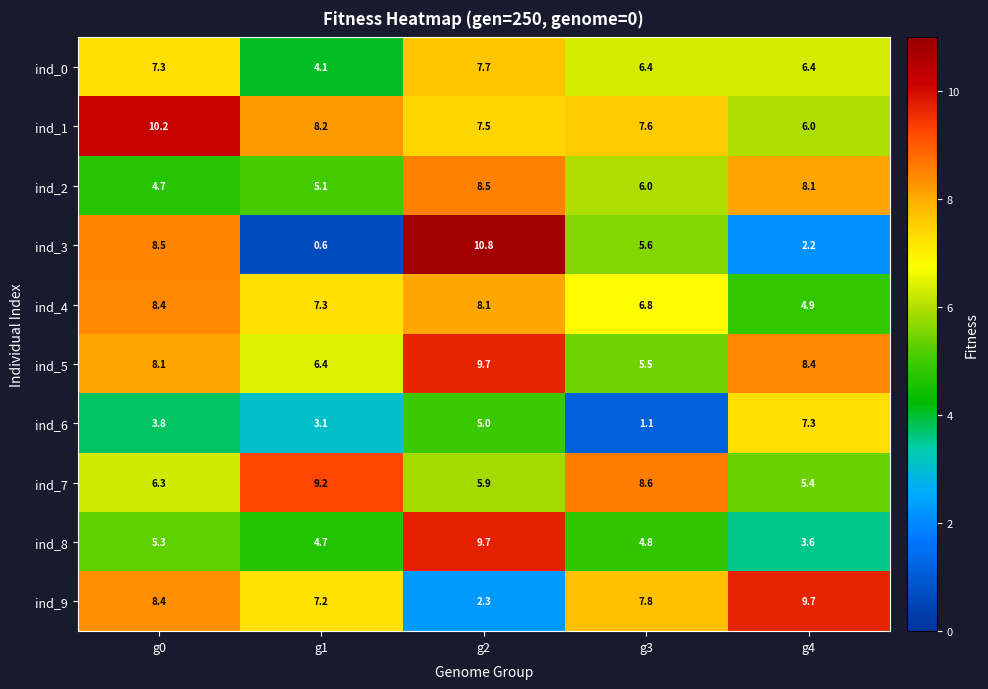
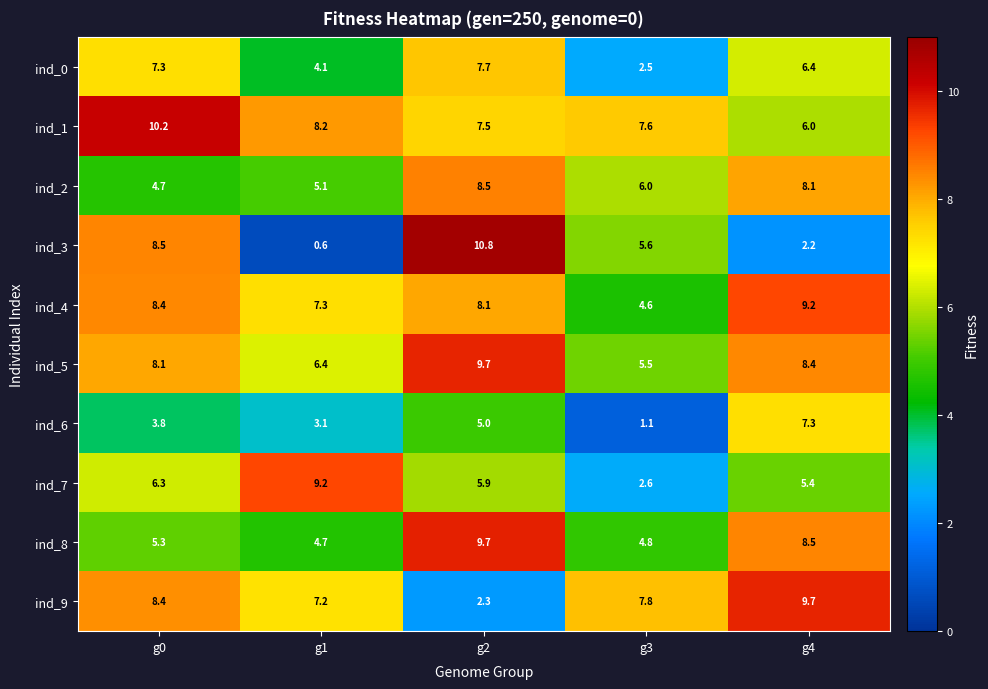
  {
    "ind_0": {
      "g0": 7.3,
      "g1": 4.1,
      "g2": 7.7,
-     "g3": 6.4,
+     "g3": 2.5,
      "g4": 6.4
    },
    "ind_1": {
      "g0": 10.2,
      "g1": 8.2,
      "g2": 7.5,
      "g3": 7.6,
      "g4": 6.0
    },
    "ind_2": {
      "g0": 4.7,
      "g1": 5.1,
      "g2": 8.5,
      "g3": 6.0,
      "g4": 8.1
    },
    "ind_3": {
      "g0": 8.5,
      "g1": 0.6,
      "g2": 10.8,
      "g3": 5.6,
      "g4": 2.2
    },
    "ind_4": {
      "g0": 8.4,
      "g1": 7.3,
      "g2": 8.1,
-     "g3": 6.8,
-     "g4": 4.9
+     "g3": 4.6,
+     "g4": 9.2
    },
    "ind_5": {
      "g0": 8.1,
      "g1": 6.4,
      "g2": 9.7,
      "g3": 5.5,
      "g4": 8.4
    },
    "ind_6": {
      "g0": 3.8,
      "g1": 3.1,
      "g2": 5.0,
      "g3": 1.1,
      "g4": 7.3
    },
    "ind_7": {
      "g0": 6.3,
      "g1": 9.2,
      "g2": 5.9,
-     "g3": 8.6,
+     "g3": 2.6,
      "g4": 5.4
    },
    "ind_8": {
      "g0": 5.3,
      "g1": 4.7,
      "g2": 9.7,
      "g3": 4.8,
-     "g4": 3.6
+     "g4": 8.5
    },
    "ind_9": {
      "g0": 8.4,
      "g1": 7.2,
      "g2": 2.3,
      "g3": 7.8,
      "g4": 9.7
    }
  }
